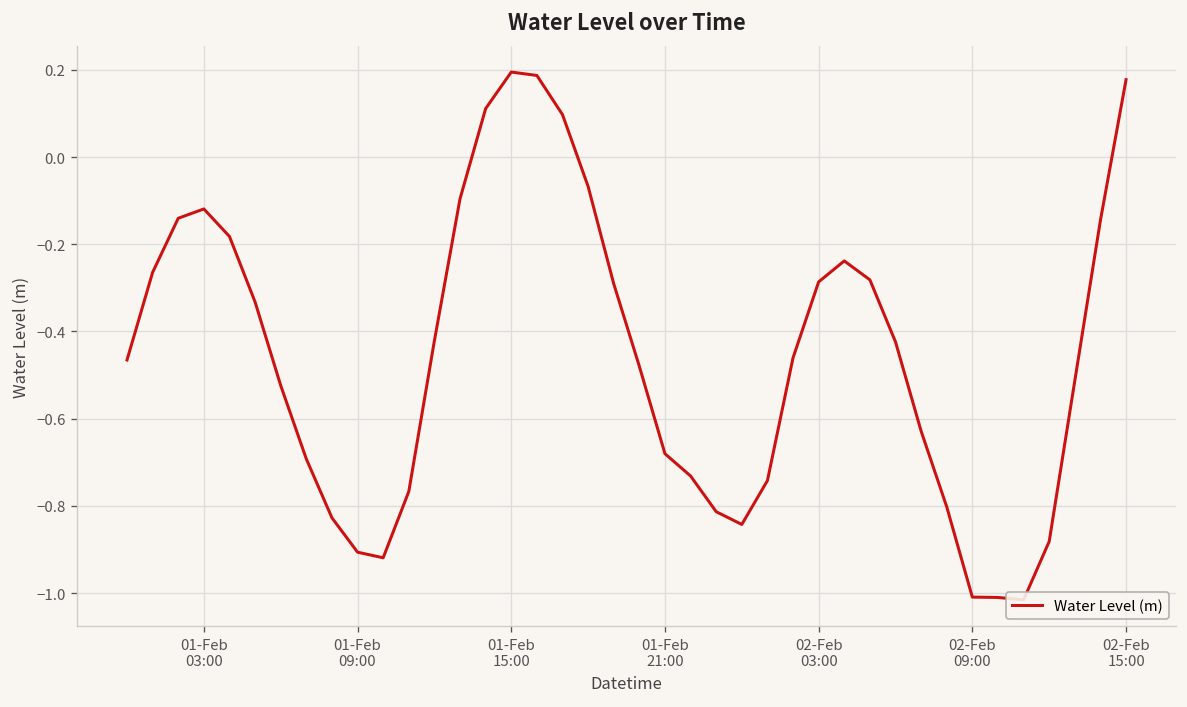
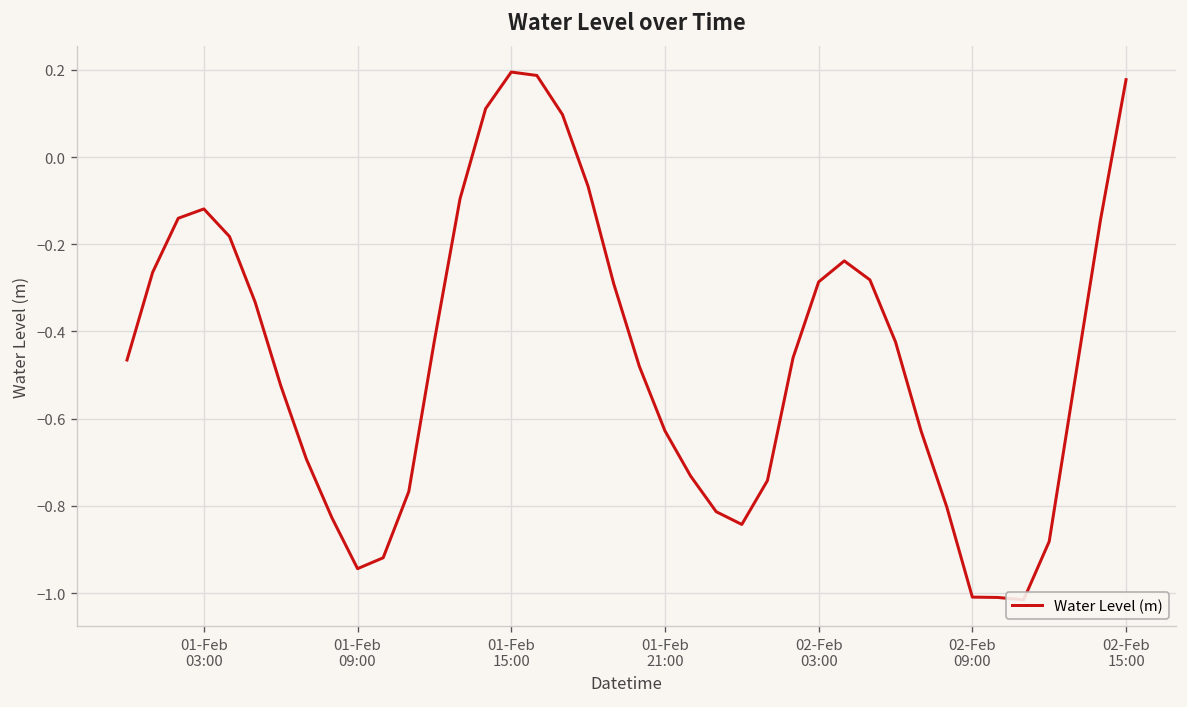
  {
    "01-Feb 03:00": -0.12,
-   "01-Feb 09:00": -0.91,
+   "01-Feb 09:00": -0.94,
    "01-Feb 15:00": 0.19,
-   "01-Feb 21:00": -0.68,
+   "01-Feb 21:00": -0.63,
    "02-Feb 03:00": -0.29,
    "02-Feb 09:00": -1.01,
    "02-Feb 15:00": 0.18
  }
